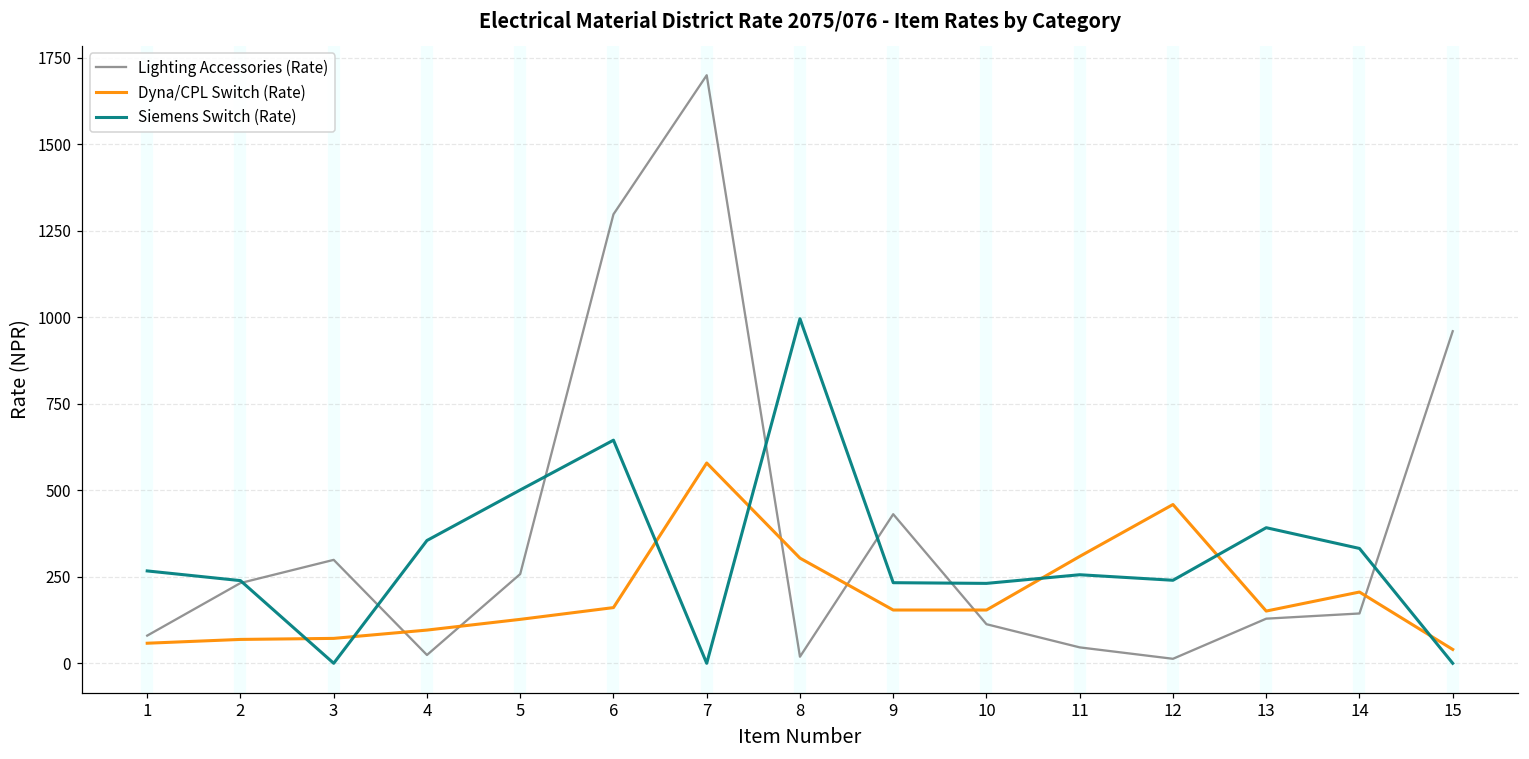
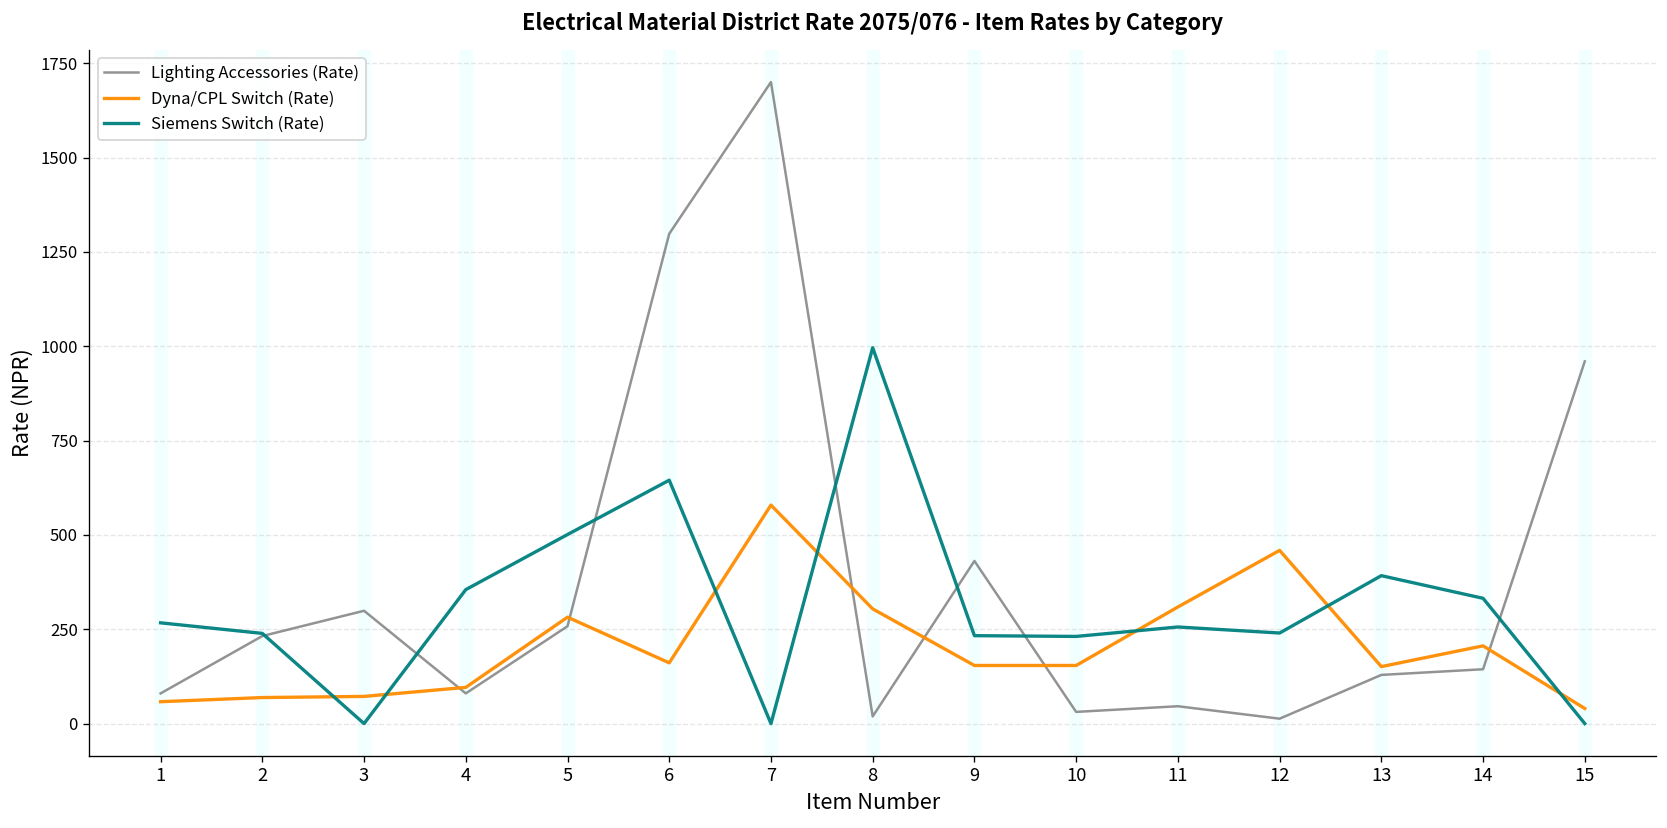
  {
    "Lighting Accessories (Rate)": {
      "1": 80,
      "3": 300,
-     "4": 20,
+     "4": 80,
      "5": 260,
      "6": 1300,
      "7": 1700,
      "8": 20,
      "9": 430,
-     "10": 110,
+     "10": 30,
      "11": 50,
      "12": 10,
      "13": 130,
      "14": 140,
      "15": 960
    },
    "Dyna/CPL Switch (Rate)": {
      "1": 60,
      "2": 70,
      "3": 70,
      "4": 100,
-     "5": 130,
+     "5": 280,
      "6": 160,
      "7": 580,
      "8": 300,
      "9": 150,
      "10": 150,
      "11": 310,
      "12": 460,
      "13": 150,
      "14": 210,
      "15": 40
    },
    "Siemens Switch (Rate)": {
      "1": 270,
      "3": 0,
      "4": 360,
      "5": 500,
      "6": 650,
      "7": 0,
      "8": 1000,
      "9": 230,
      "10": 230,
      "11": 260,
      "12": 240,
      "13": 390,
      "14": 330,
      "15": 0
    }
  }
